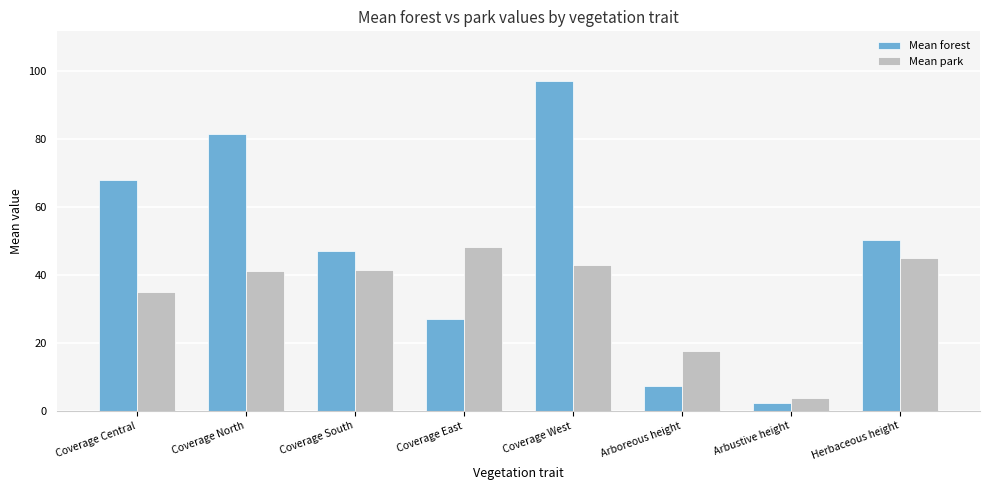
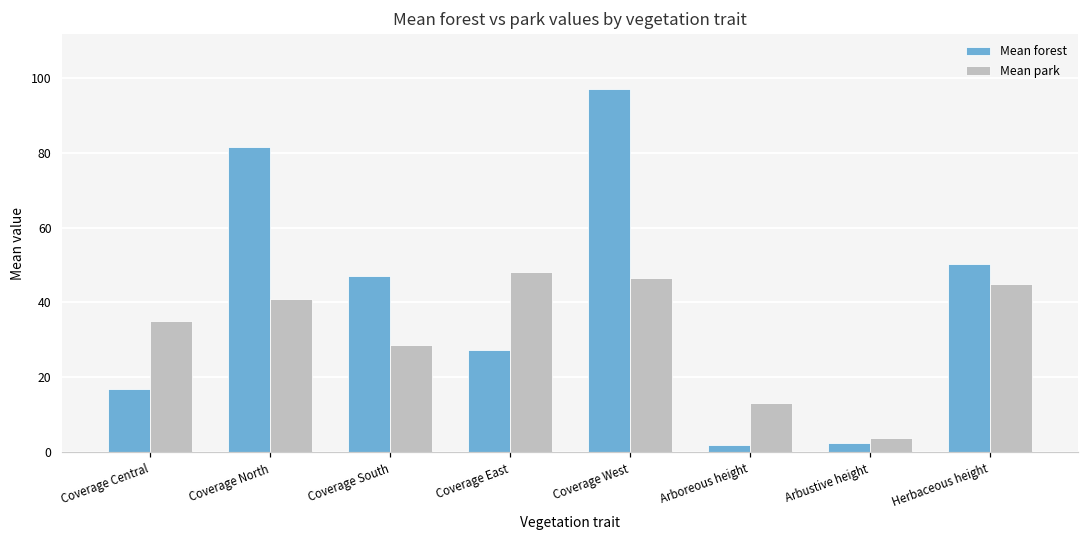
  {
    "Mean forest": {
-     "Coverage Central": 68,
+     "Coverage Central": 17,
      "Coverage North": 82,
      "Coverage South": 47,
      "Coverage East": 27,
      "Coverage West": 97,
-     "Arboreous height": 7,
+     "Arboreous height": 2,
      "Arbustive height": 2,
      "Herbaceous height": 50
    },
    "Mean park": {
      "Coverage Central": 35,
      "Coverage North": 41,
-     "Coverage South": 41,
+     "Coverage South": 29,
      "Coverage East": 48,
-     "Coverage West": 43,
-     "Arboreous height": 18,
+     "Coverage West": 46,
+     "Arboreous height": 13,
      "Arbustive height": 4,
      "Herbaceous height": 45
    }
  }
